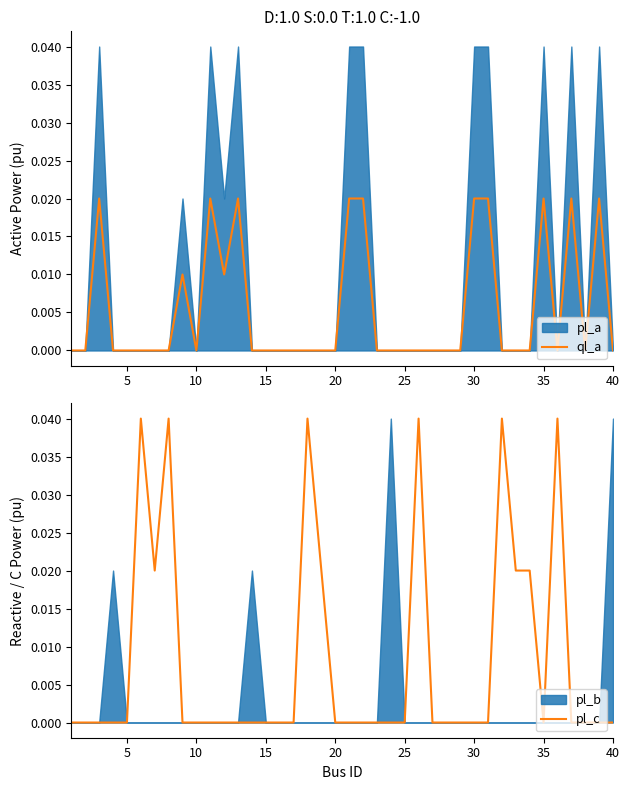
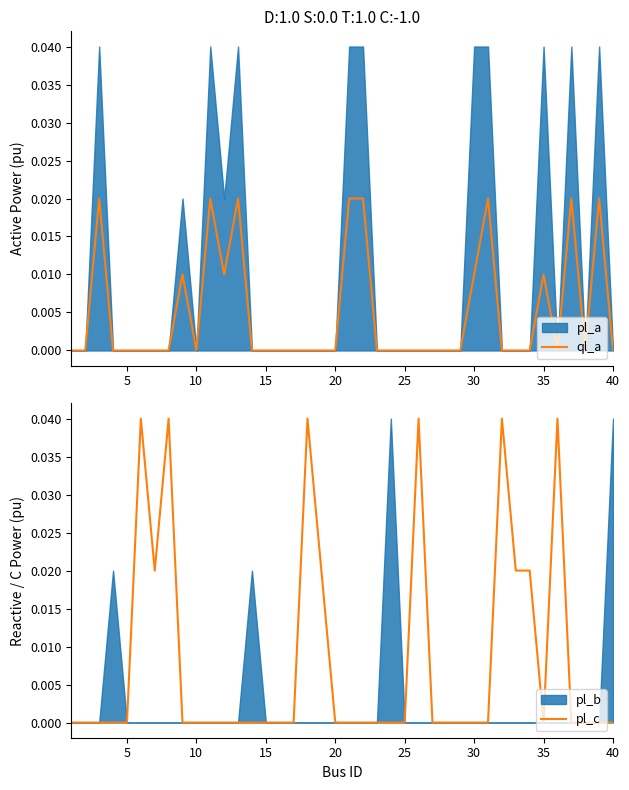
  {
    "D:1.0 S:0.0 T:1.0 C:-1.0": {
      "ql_a": {
-       "30": 0.02,
-       "35": 0.02
+       "30": 0.01,
+       "35": 0.01
      },
      "pl_a": {
        "30": 0.04,
        "35": 0.04
      }
    }
  }
